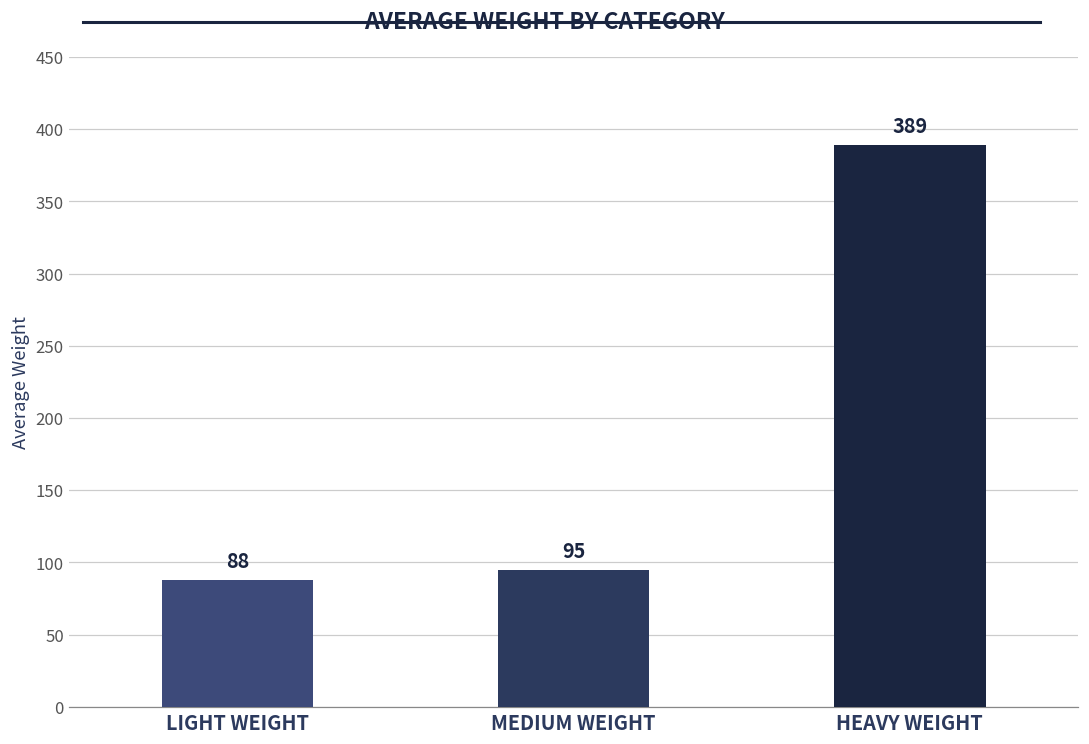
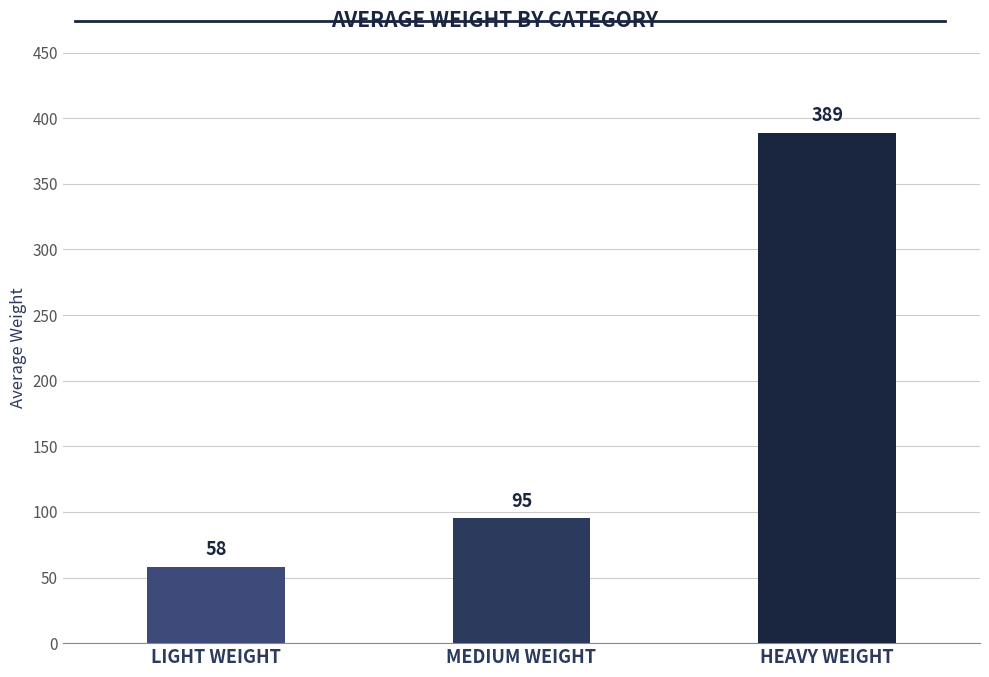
  {
-   "LIGHT WEIGHT": 88,
+   "LIGHT WEIGHT": 58,
    "MEDIUM WEIGHT": 95,
    "HEAVY WEIGHT": 389
  }
